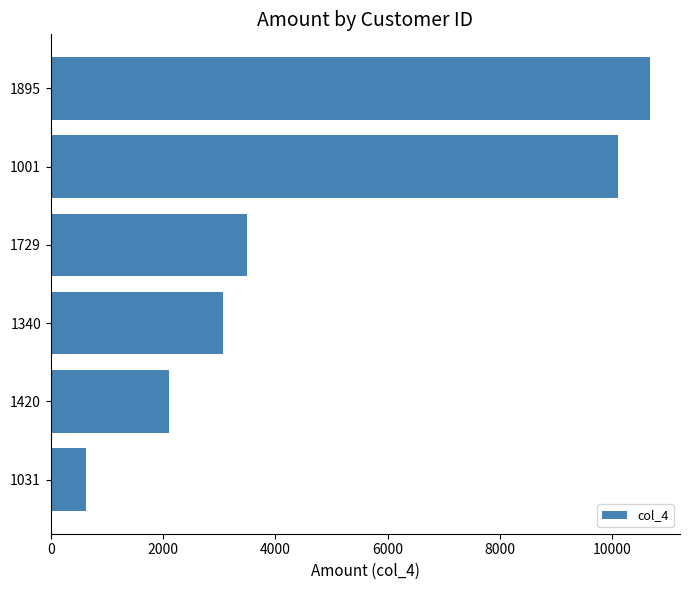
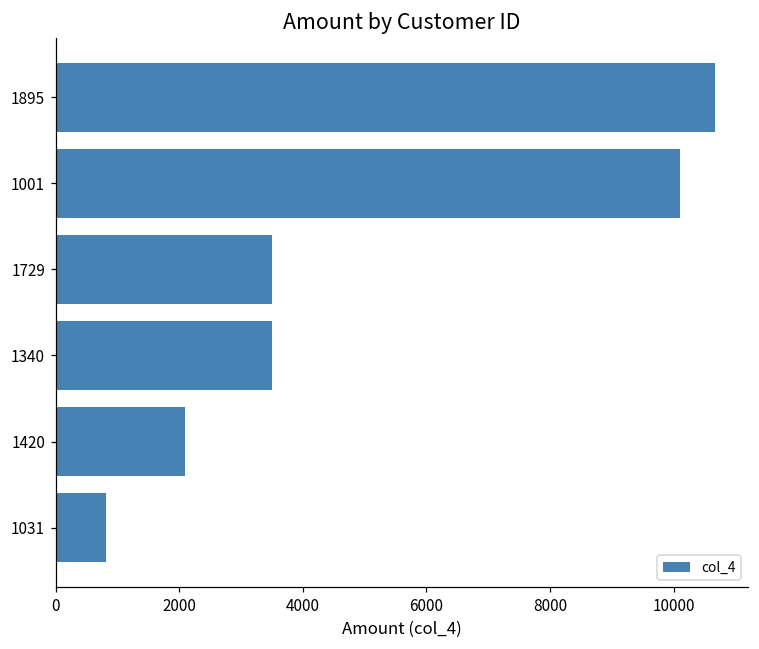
  {
    "1895": 10700,
    "1001": 10100,
    "1729": 3500,
-   "1340": 3100,
+   "1340": 3500,
    "1420": 2100,
-   "1031": 600
+   "1031": 800
  }
